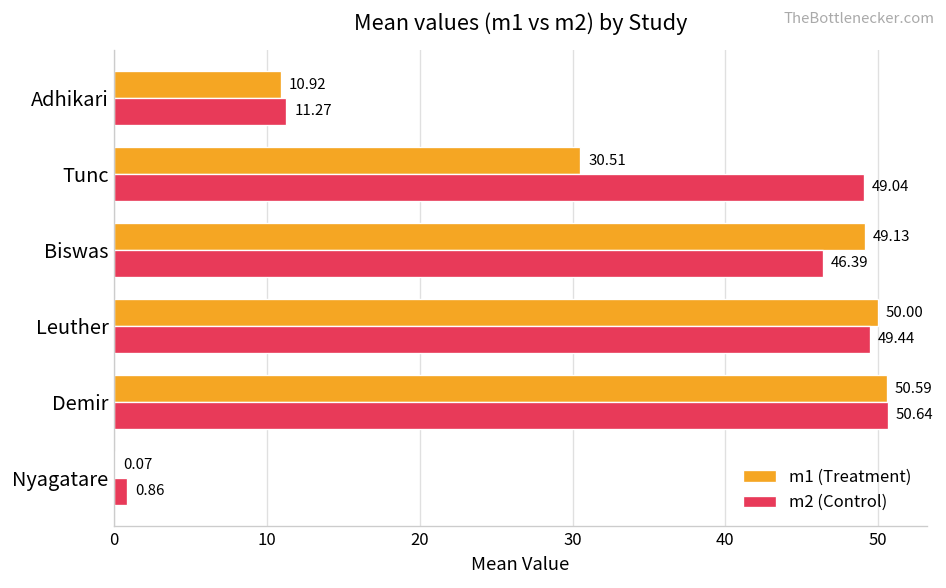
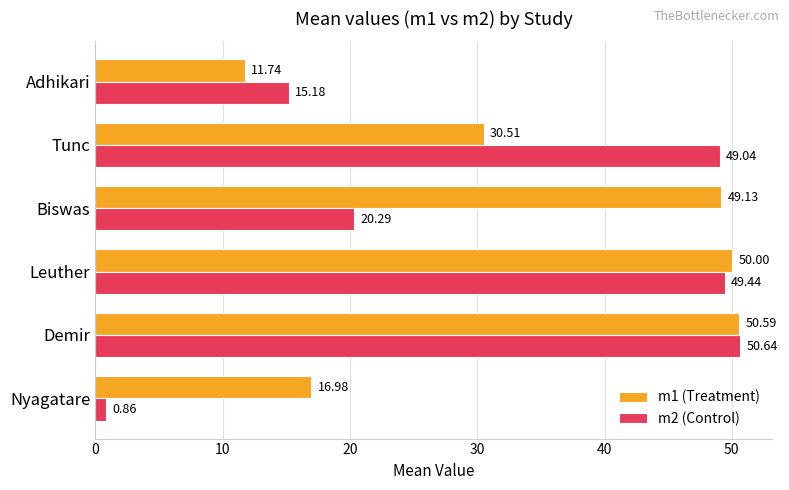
  {
    "m1 (Treatment)": {
-     "Adhikari": 10.92,
+     "Adhikari": 11.74,
      "Tunc": 30.51,
      "Biswas": 49.13,
      "Leuther": 50.00,
      "Demir": 50.59,
-     "Nyagatare": 0.07
+     "Nyagatare": 16.98
    },
    "m2 (Control)": {
-     "Adhikari": 11.27,
+     "Adhikari": 15.18,
      "Tunc": 49.04,
-     "Biswas": 46.39,
+     "Biswas": 20.29,
      "Leuther": 49.44,
      "Demir": 50.64,
      "Nyagatare": 0.86
    }
  }
